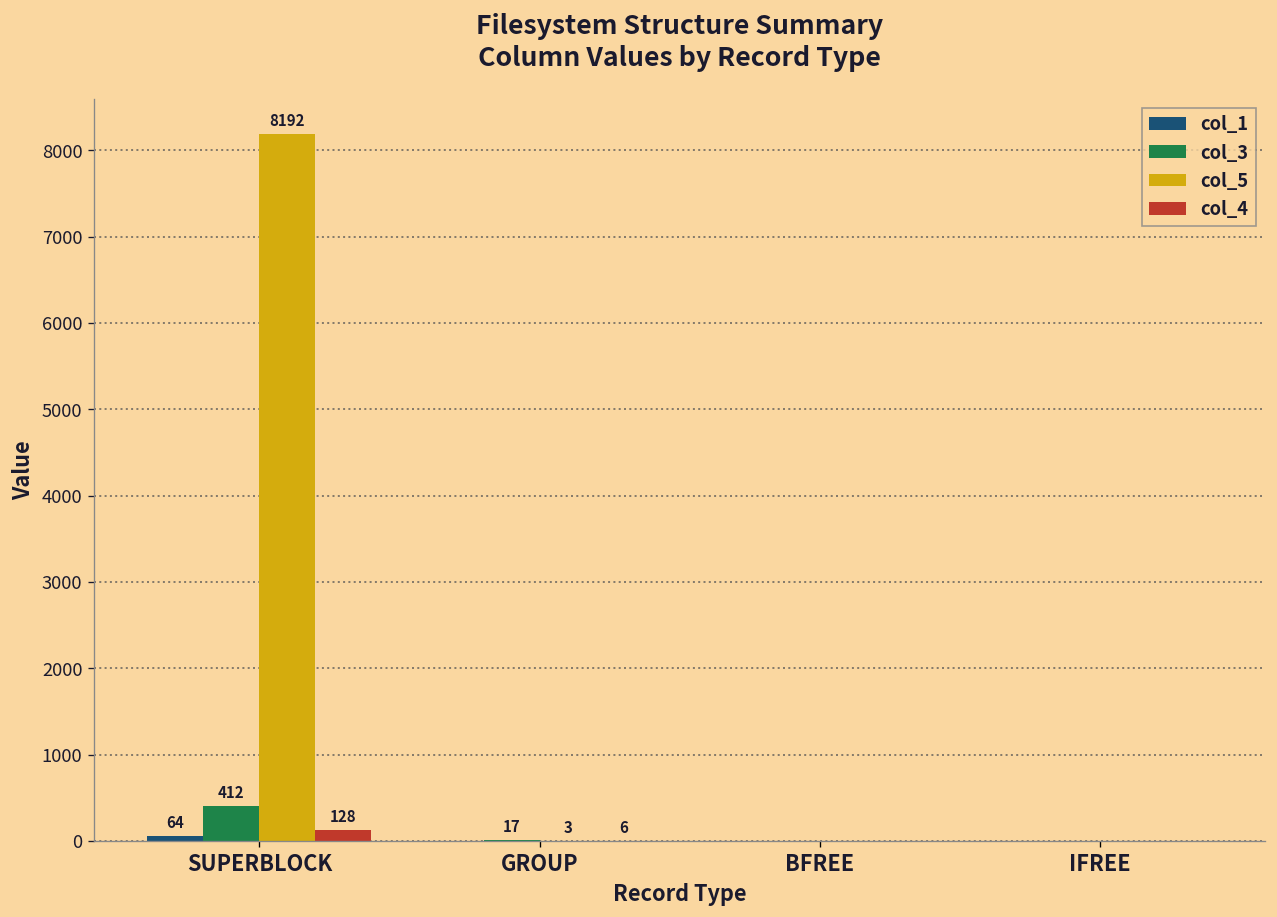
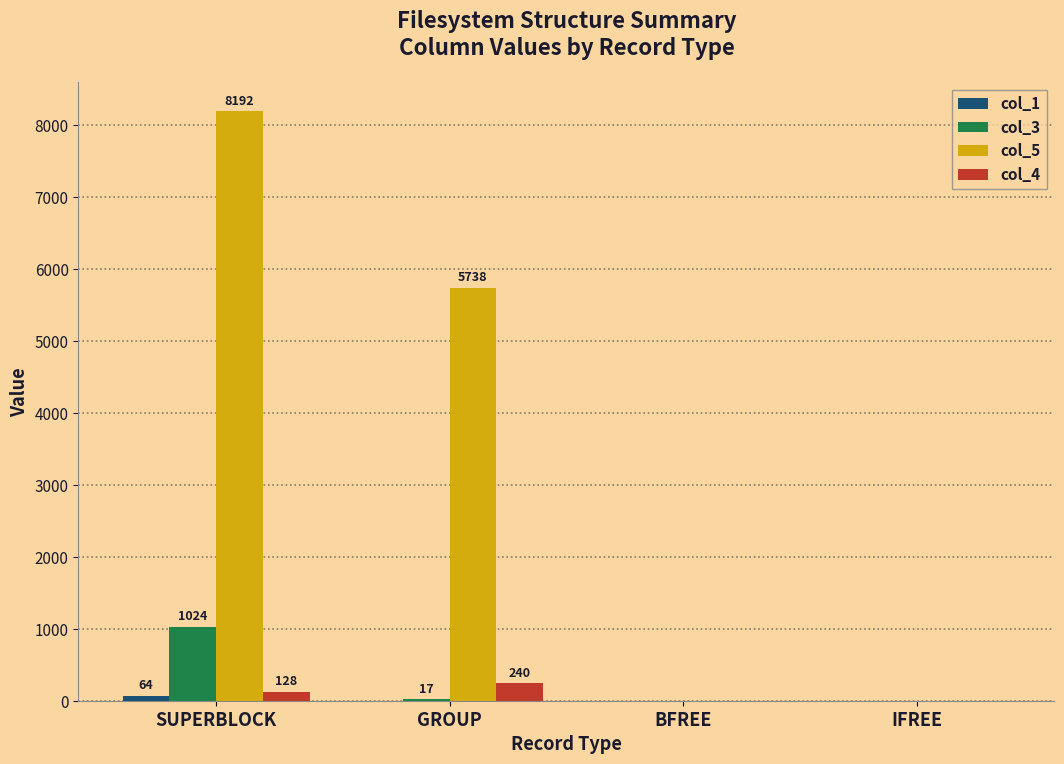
  {
    "col_1": {
      "SUPERBLOCK": 64
    },
    "col_3": {
-     "SUPERBLOCK": 412,
+     "SUPERBLOCK": 1024,
      "GROUP": 17
    },
    "col_5": {
      "SUPERBLOCK": 8192,
-     "GROUP": 3
+     "GROUP": 5738
    },
    "col_4": {
      "SUPERBLOCK": 128,
-     "GROUP": 6
+     "GROUP": 240
    }
  }
